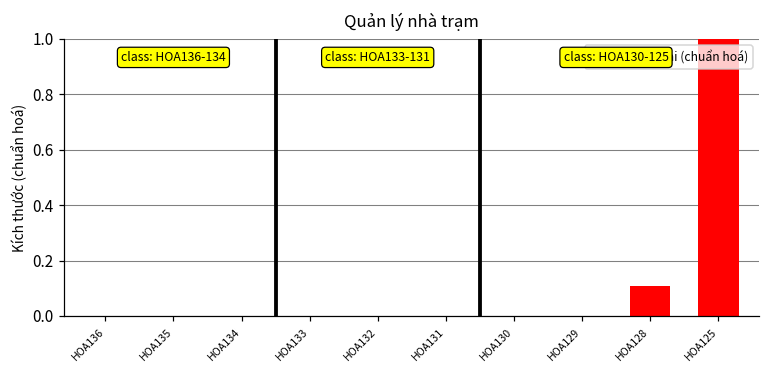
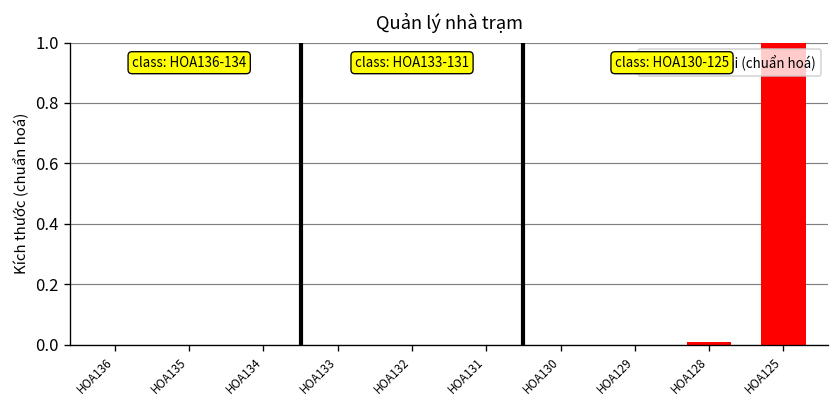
  {
-   "HOA128": 0.11,
+   "HOA128": 0.01,
    "HOA125": 1.00
  }
